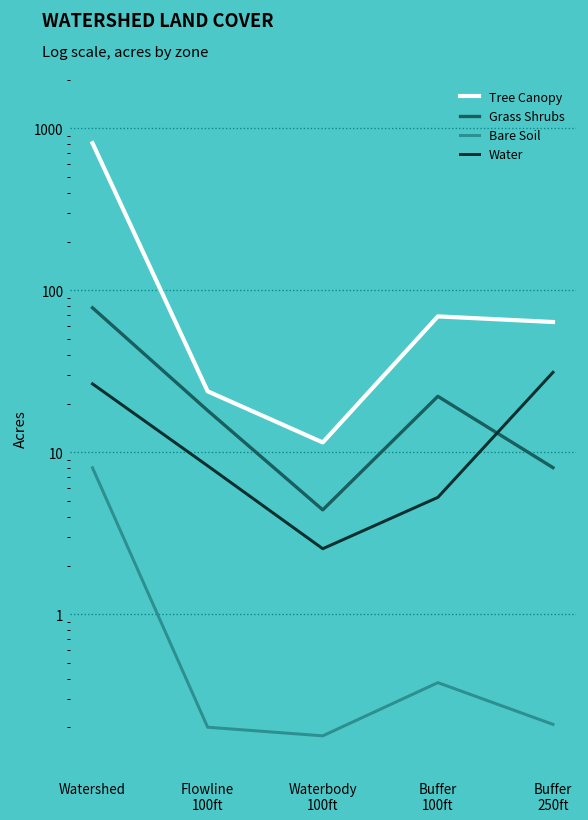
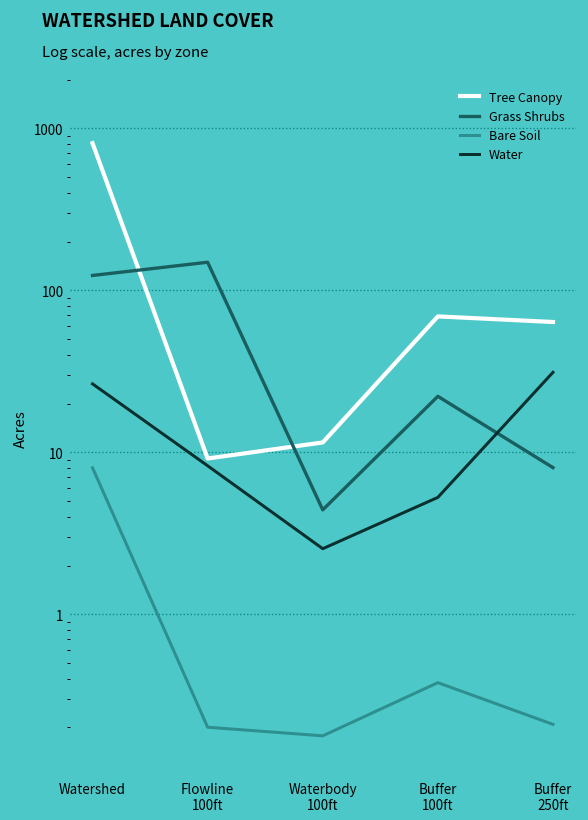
  {
    "Tree Canopy": {
      "Watershed": 800,
-     "Flowline 100ft": 24,
+     "Flowline 100ft": 9,
      "Waterbody 100ft": 12,
      "Buffer 100ft": 70,
      "Buffer 250ft": 60
    },
    "Grass Shrubs": {
-     "Watershed": 80,
-     "Flowline 100ft": 18,
+     "Watershed": 120,
+     "Flowline 100ft": 150,
      "Waterbody 100ft": 4.4,
      "Buffer 100ft": 22,
      "Buffer 250ft": 8
    },
    "Bare Soil": {
      "Watershed": 8,
      "Flowline 100ft": 0.20,
      "Waterbody 100ft": 0.18,
      "Buffer 100ft": 0.38,
      "Buffer 250ft": 0.21
    },
    "Water": {
      "Watershed": 26,
      "Flowline 100ft": 8,
      "Waterbody 100ft": 2.5,
      "Buffer 100ft": 5.3,
      "Buffer 250ft": 31
    }
  }
